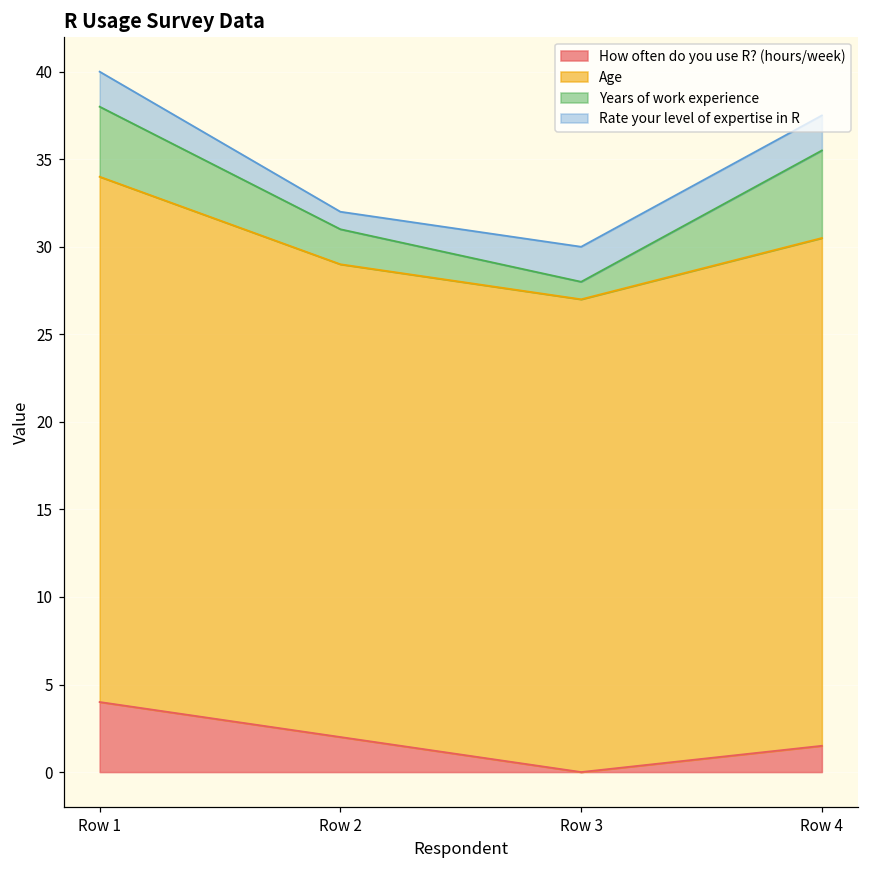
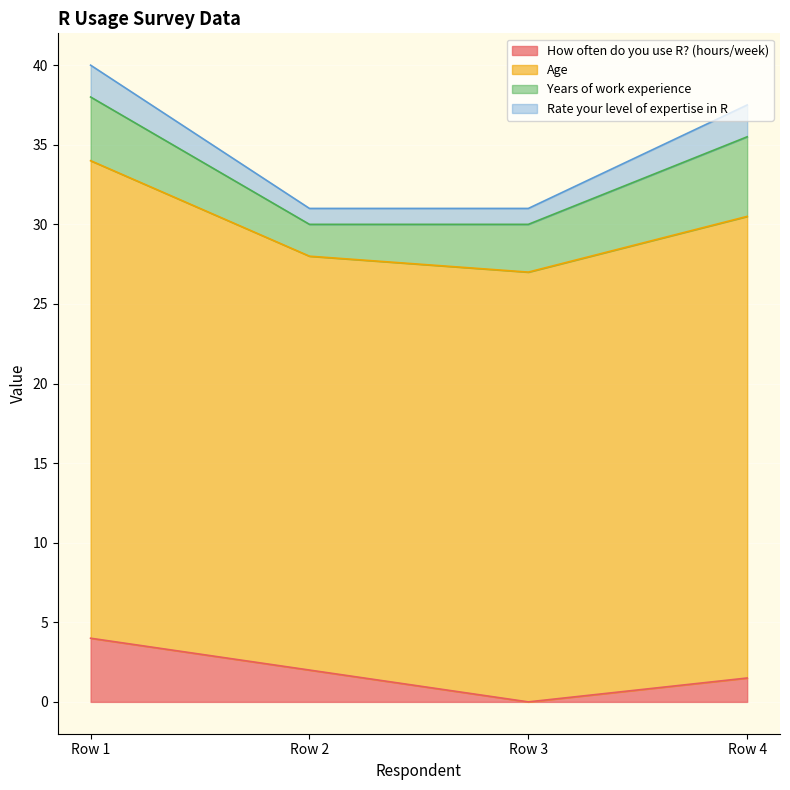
  {
    "How often do you use R? (hours/week)": {
      "Row 1": 4,
      "Row 2": 2,
      "Row 3": 0,
      "Row 4": 1.5
    },
    "Age": {
      "Row 1": 30,
-     "Row 2": 27,
+     "Row 2": 26,
      "Row 3": 27,
      "Row 4": 29
    },
    "Years of work experience": {
      "Row 1": 4,
      "Row 2": 2,
-     "Row 3": 1,
+     "Row 3": 3,
      "Row 4": 5
    },
    "Rate your level of expertise in R": {
      "Row 1": 2,
      "Row 2": 1,
-     "Row 3": 2
+     "Row 3": 1
    }
  }
